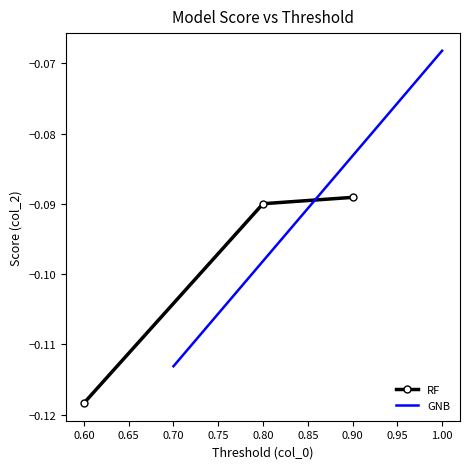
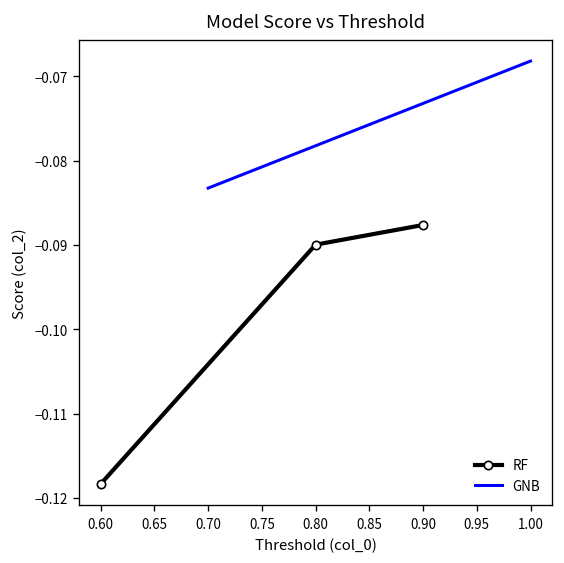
  {
    "RF": {
      "0.60": -0.118,
      "0.80": -0.090,
-     "0.90": -0.089
+     "0.90": -0.088
    },
    "GNB": {
-     "0.70": -0.113,
+     "0.70": -0.083,
      "1.00": -0.068
    }
  }
